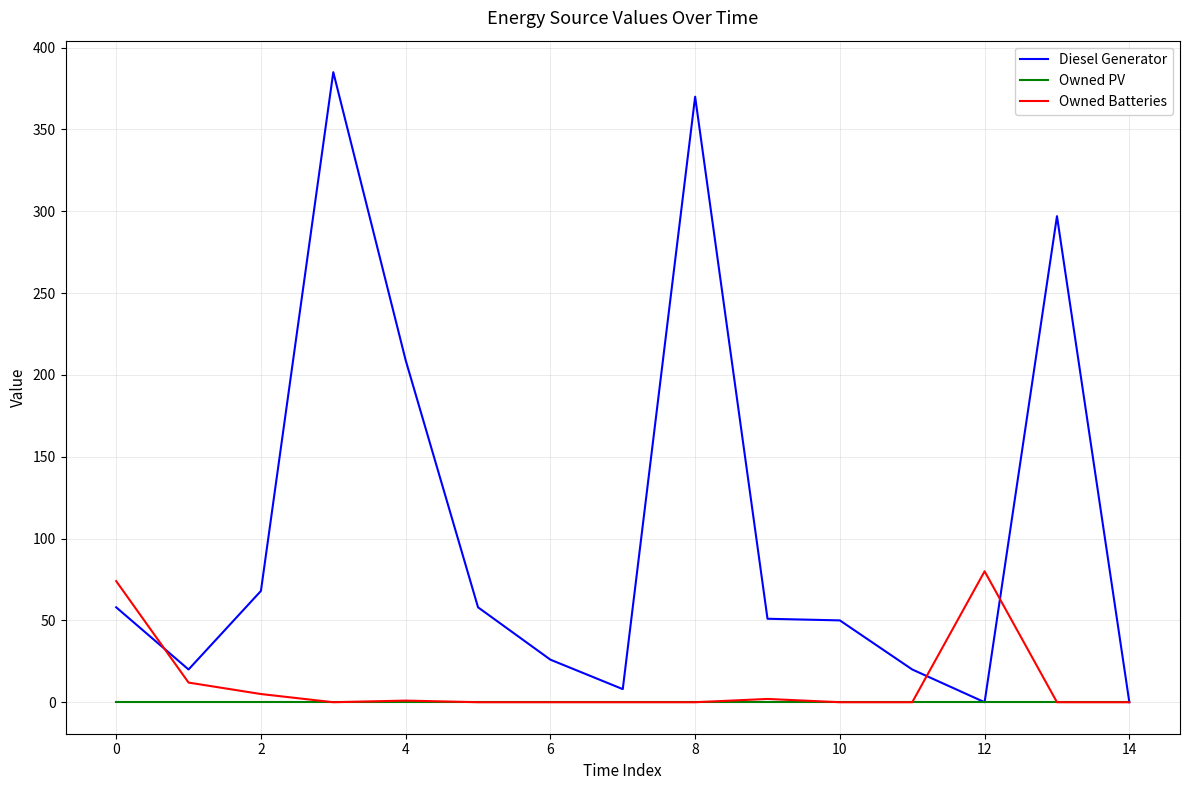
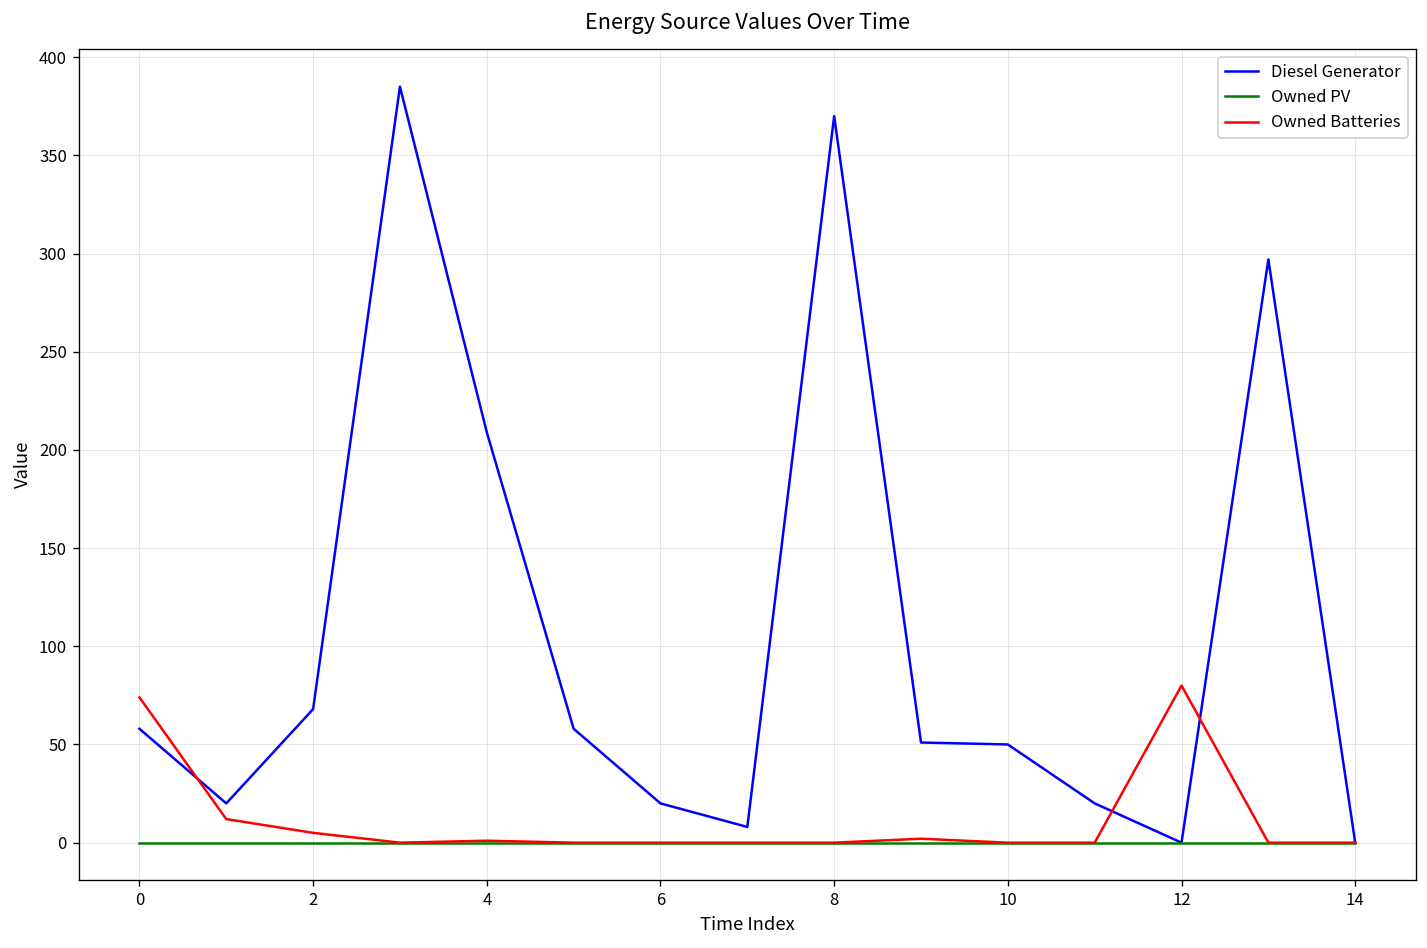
  {
    "Diesel Generator": {
      "0": 58,
      "2": 68,
      "4": 209,
-     "6": 26,
+     "6": 20,
      "8": 370,
      "10": 50
    },
    "Owned PV": {
      "0": 0,
      "2": 0
    },
    "Owned Batteries": {
      "0": 74,
      "2": 5,
      "12": 80
    }
  }
